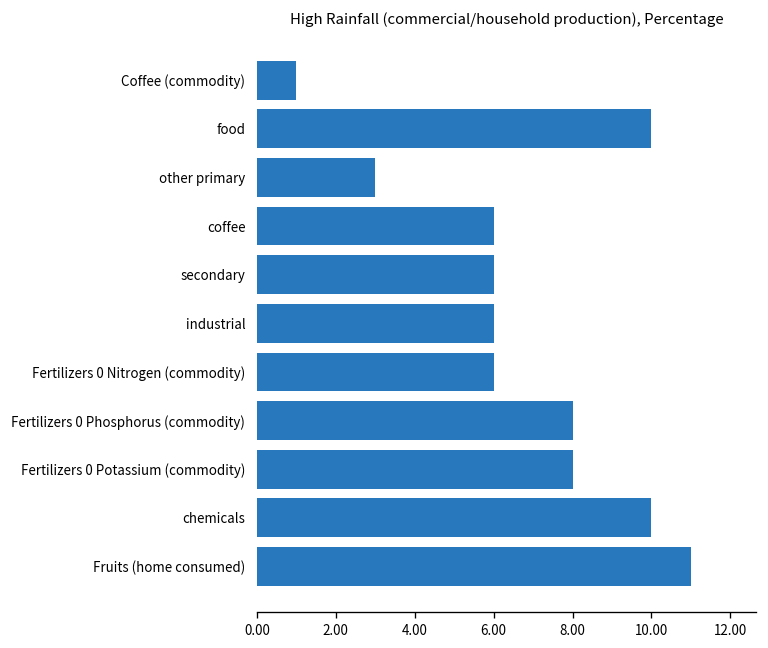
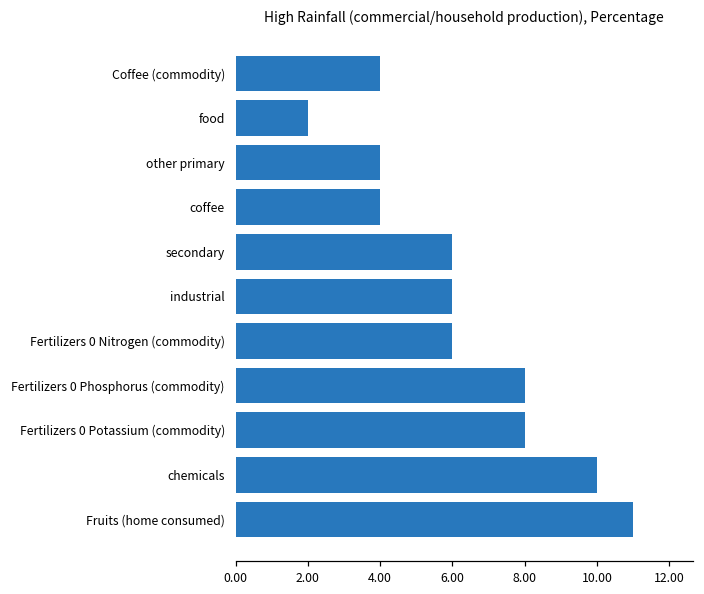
  {
-   "Coffee (commodity)": 1,
-   "food": 10,
-   "other primary": 3,
-   "coffee": 6,
+   "Coffee (commodity)": 4,
+   "food": 2,
+   "other primary": 4,
+   "coffee": 4,
    "secondary": 6,
    "industrial": 6,
    "Fertilizers 0 Nitrogen (commodity)": 6,
    "Fertilizers 0 Phosphorus (commodity)": 8,
    "Fertilizers 0 Potassium (commodity)": 8,
    "chemicals": 10,
    "Fruits (home consumed)": 11
  }
